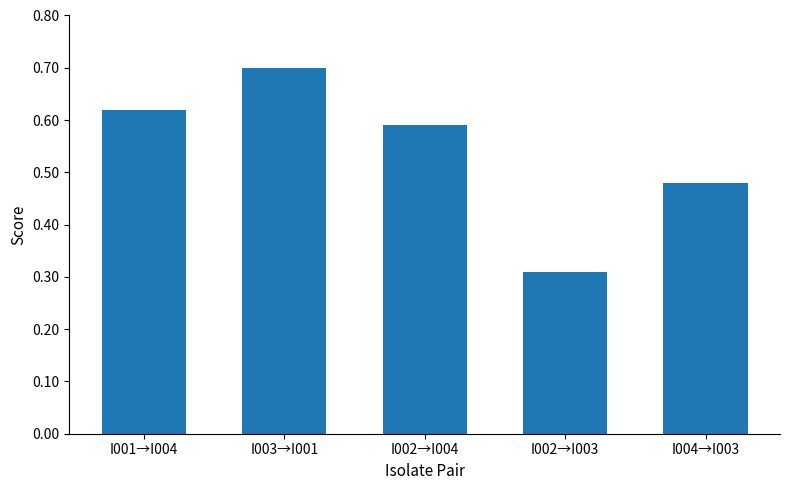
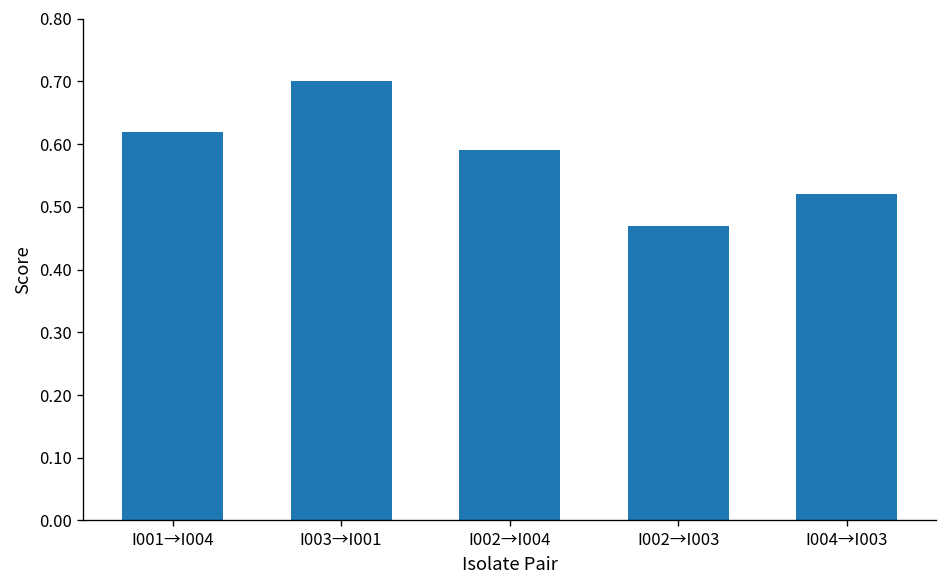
  {
    "I001→I004": 0.62,
    "I003→I001": 0.70,
    "I002→I004": 0.59,
-   "I002→I003": 0.31,
-   "I004→I003": 0.48
+   "I002→I003": 0.47,
+   "I004→I003": 0.52
  }
